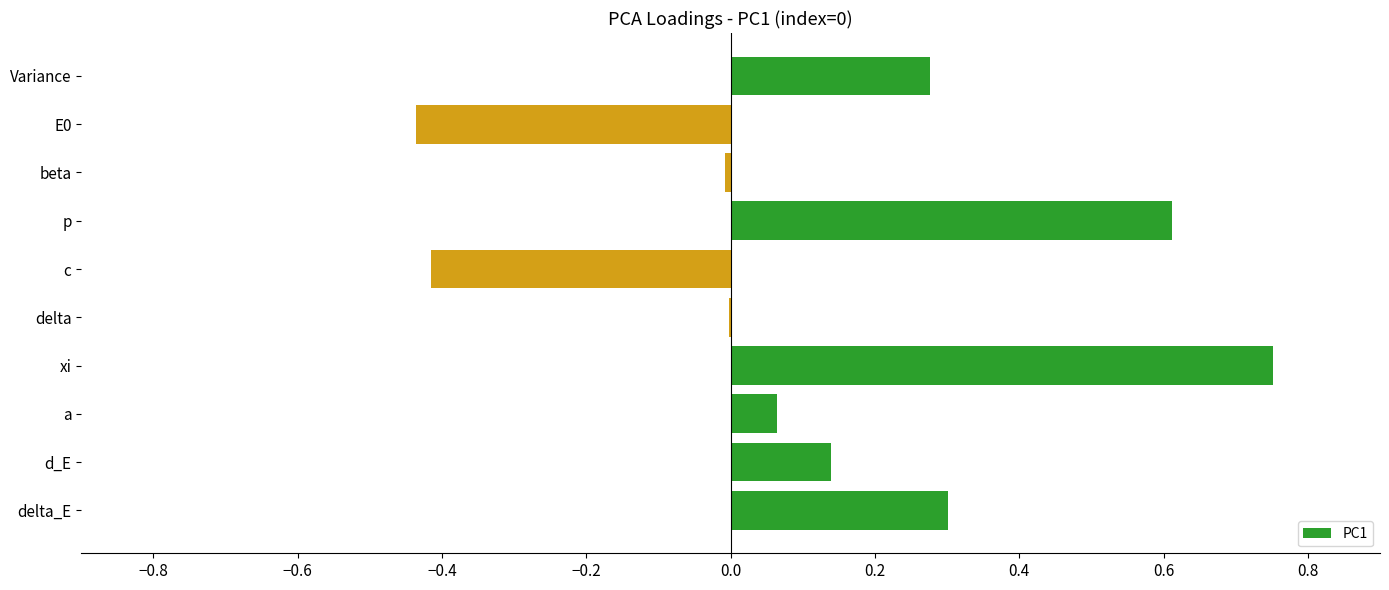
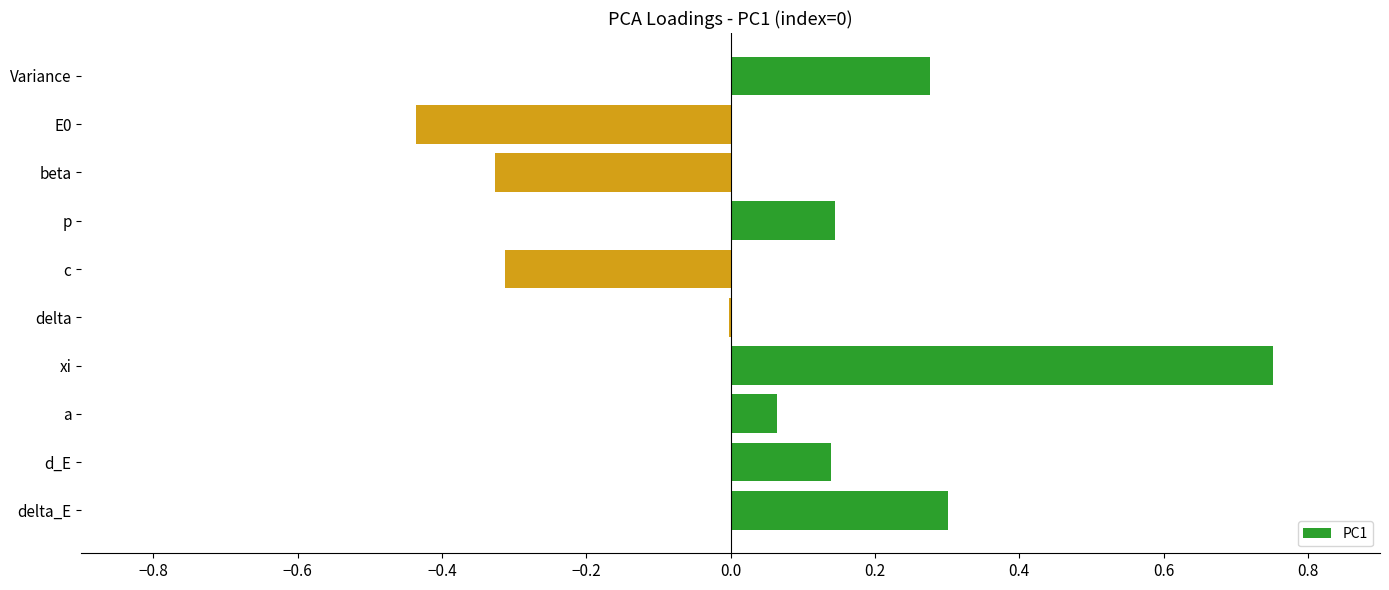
  {
    "Variance": 0.28,
    "E0": -0.44,
-   "beta": -0.01,
-   "p": 0.61,
-   "c": -0.42,
+   "beta": -0.33,
+   "p": 0.14,
+   "c": -0.31,
    "xi": 0.75,
    "a": 0.06,
    "d_E": 0.14,
    "delta_E": 0.30
  }
